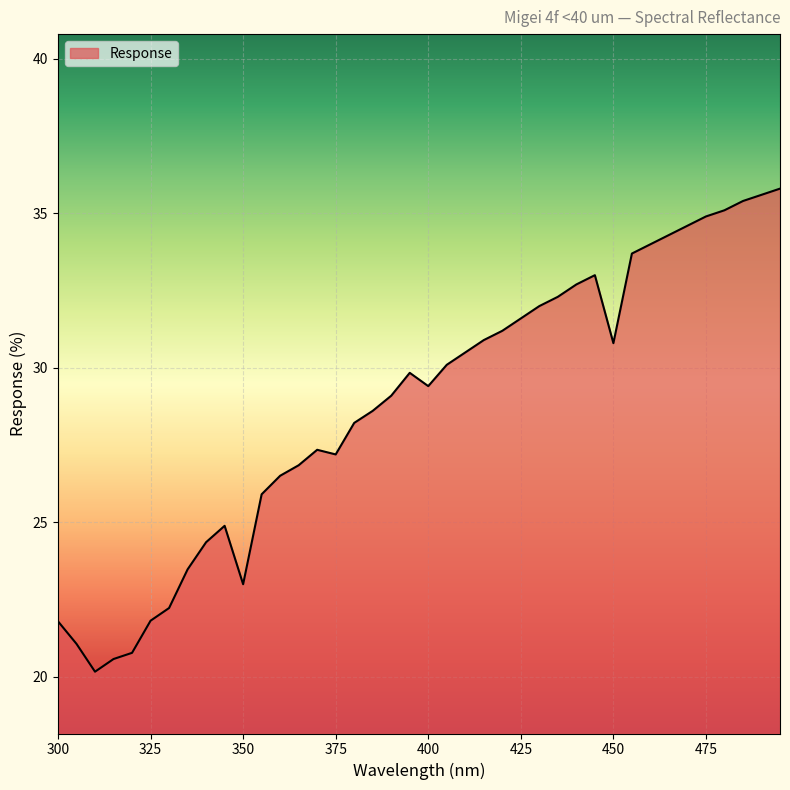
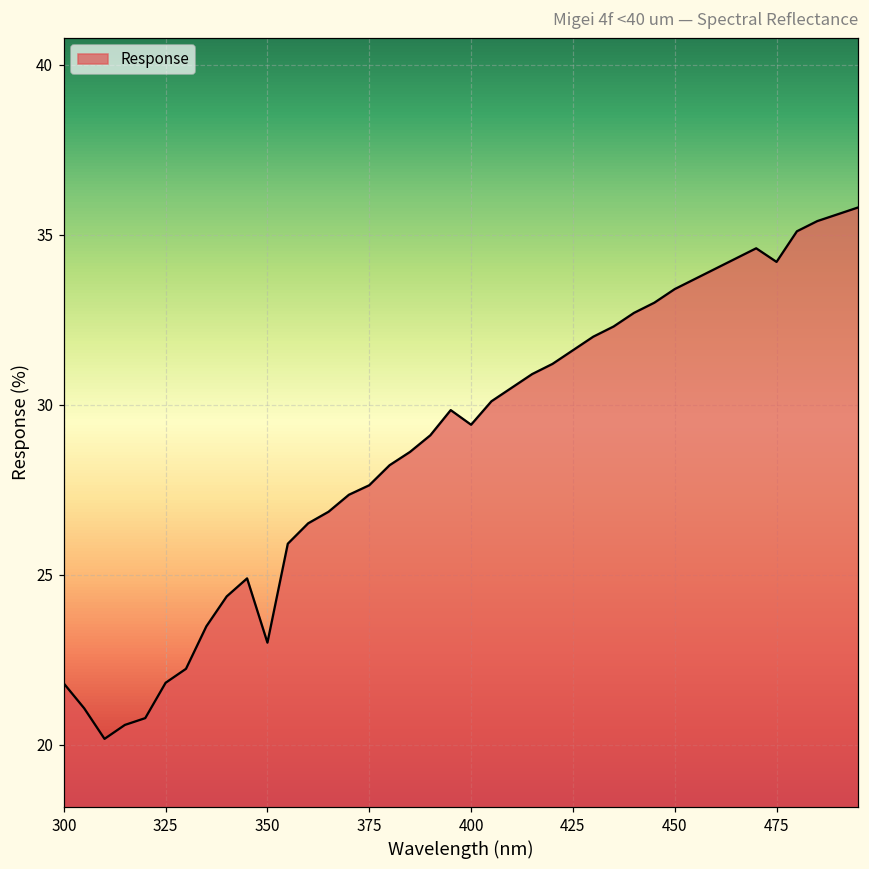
  {
    "300": 21.8,
    "325": 21.8,
    "350": 23.0,
-   "375": 27.2,
+   "375": 27.6,
    "400": 29.4,
    "425": 31.6,
-   "450": 30.8,
-   "475": 34.9
+   "450": 33.4,
+   "475": 34.2
  }
